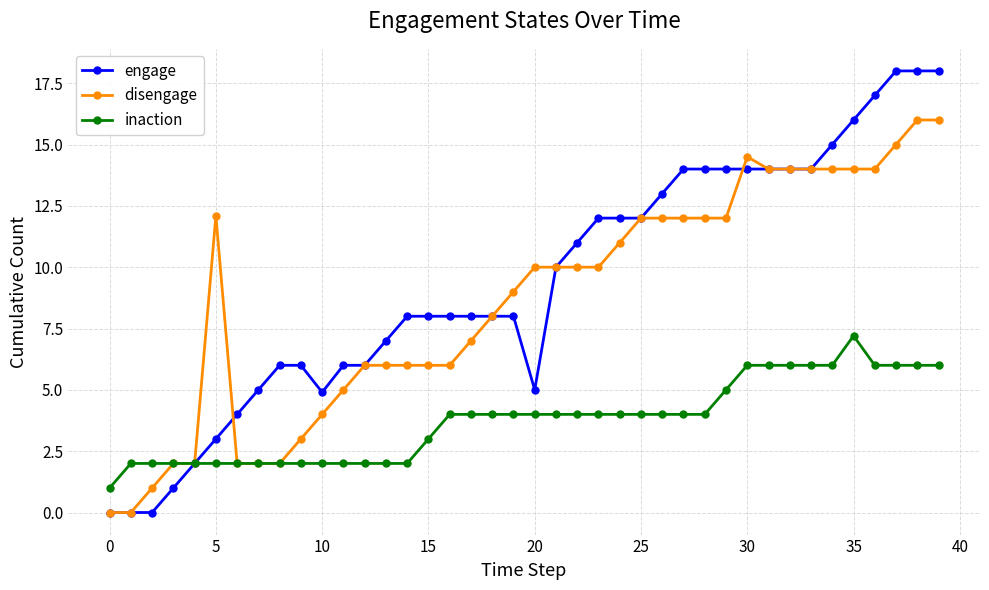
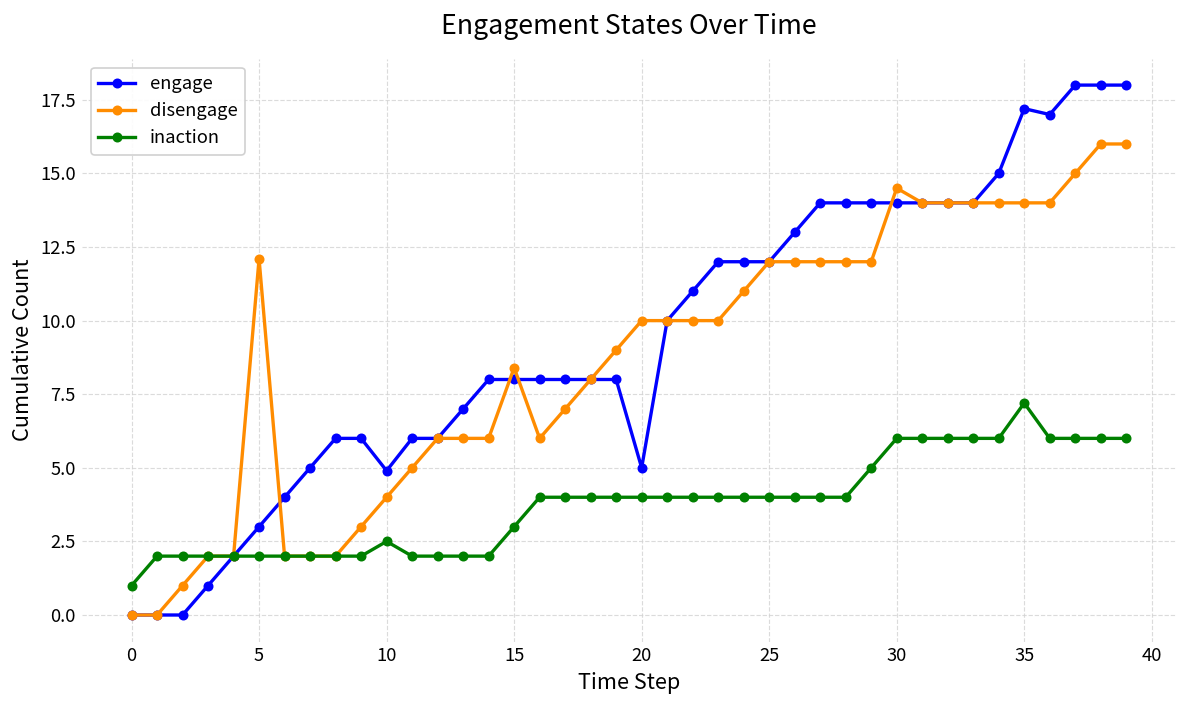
  {
    "engage": {
      "5": 3.0,
      "10": 4.9,
      "15": 8.0,
      "20": 5.0,
      "30": 14.0,
-     "35": 16.0
+     "35": 17.2
    },
    "disengage": {
      "5": 12.1,
      "10": 4.0,
-     "15": 6.0,
+     "15": 8.4,
      "20": 10.0,
      "30": 14.5,
      "35": 14.0
    },
    "inaction": {
      "0": 1.0,
      "5": 2.0,
-     "10": 2.0,
+     "10": 2.5,
      "15": 3.0,
      "20": 4.0,
      "25": 4.0,
      "30": 6.0,
      "35": 7.2
    }
  }
